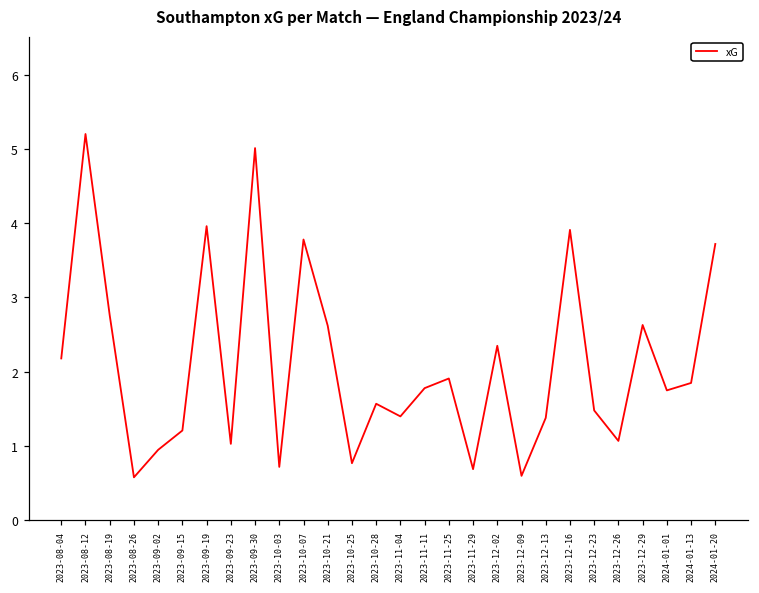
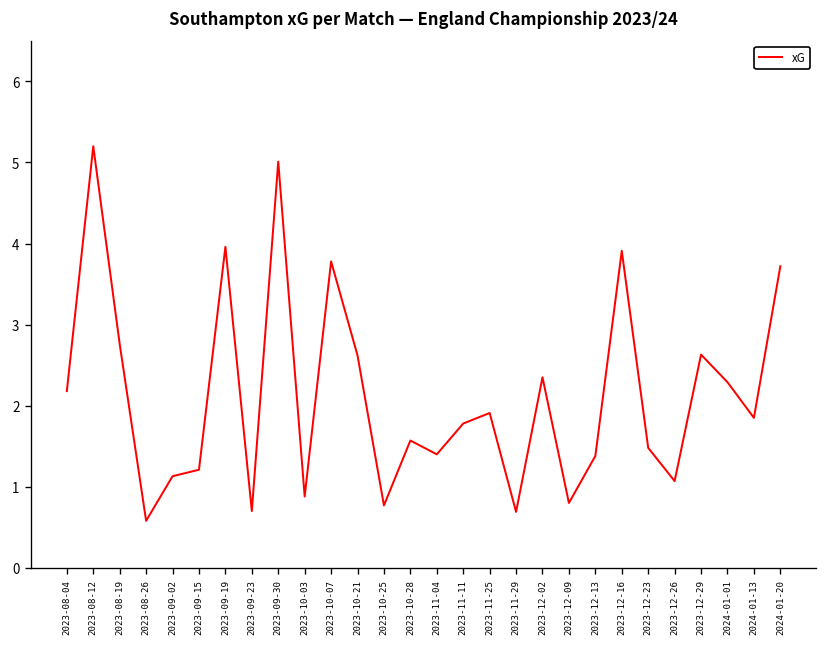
  {
    "2023-08-04": 2.2,
    "2023-08-12": 5.2,
    "2023-08-19": 2.8,
    "2023-08-26": 0.6,
-   "2023-09-02": 1.0,
+   "2023-09-02": 1.1,
    "2023-09-15": 1.2,
    "2023-09-19": 4.0,
-   "2023-09-23": 1.0,
+   "2023-09-23": 0.7,
    "2023-09-30": 5.0,
-   "2023-10-03": 0.7,
+   "2023-10-03": 0.9,
    "2023-10-07": 3.8,
    "2023-10-21": 2.6,
    "2023-10-25": 0.8,
    "2023-10-28": 1.6,
    "2023-11-04": 1.4,
    "2023-11-11": 1.8,
    "2023-11-25": 1.9,
    "2023-11-29": 0.7,
    "2023-12-02": 2.4,
-   "2023-12-09": 0.6,
+   "2023-12-09": 0.8,
    "2023-12-13": 1.4,
    "2023-12-16": 3.9,
    "2023-12-23": 1.5,
    "2023-12-26": 1.1,
    "2023-12-29": 2.6,
-   "2024-01-01": 1.8,
+   "2024-01-01": 2.3,
    "2024-01-13": 1.9,
    "2024-01-20": 3.7
  }
